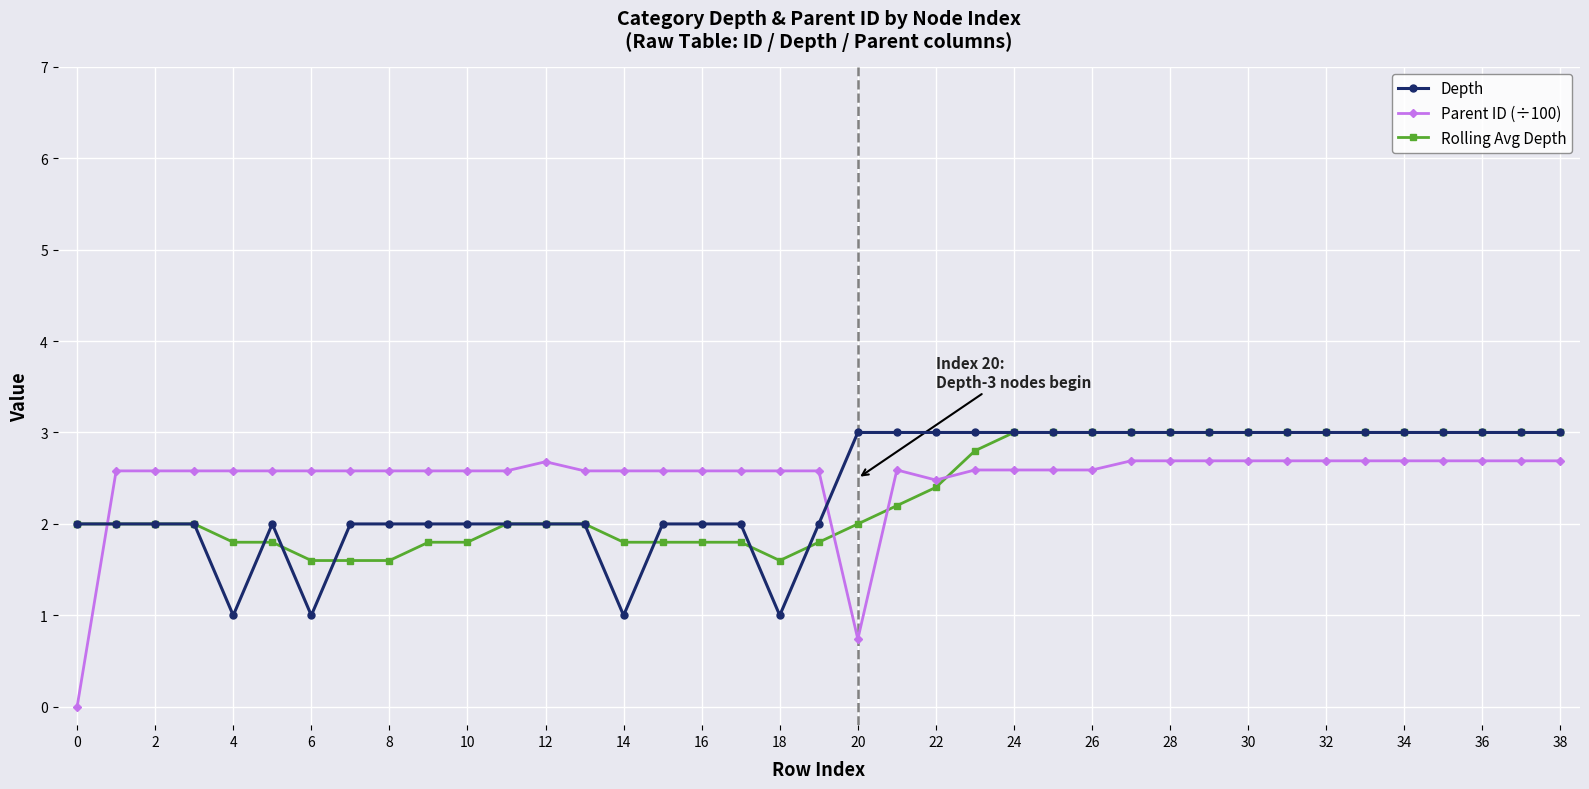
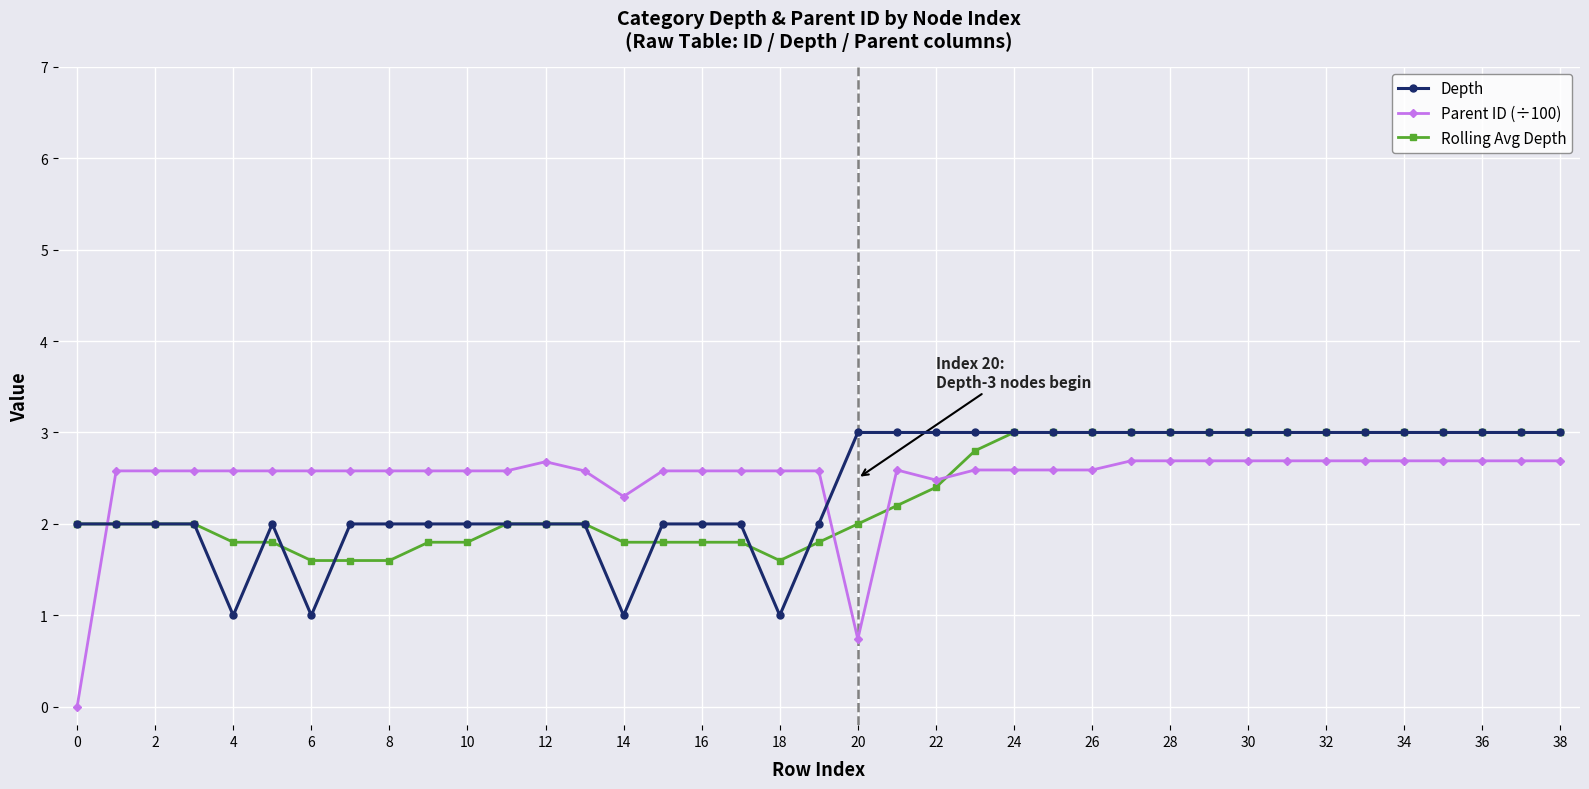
  {
    "Depth": {
      "4": 1.0,
      "6": 1.0,
      "8": 2.0,
      "10": 2.0,
      "14": 1.0,
      "16": 2.0,
      "18": 1.0,
      "20": 3.0
    },
    "Parent ID (÷100)": {
      "0": 0.0,
      "2": 2.6,
      "4": 2.6,
      "6": 2.6,
      "8": 2.6,
      "10": 2.6,
      "12": 2.7,
-     "14": 2.6,
+     "14": 2.3,
      "16": 2.6,
      "18": 2.6,
      "20": 0.7,
      "22": 2.5,
      "26": 2.6,
      "28": 2.7,
      "30": 2.7,
      "32": 2.7,
      "34": 2.7,
      "36": 2.7,
      "38": 2.7
    },
    "Rolling Avg Depth": {
      "4": 1.8,
      "6": 1.6,
      "8": 1.6,
      "10": 1.8,
      "14": 1.8,
      "16": 1.8,
      "18": 1.6,
      "20": 2.0,
      "22": 2.4
    }
  }
